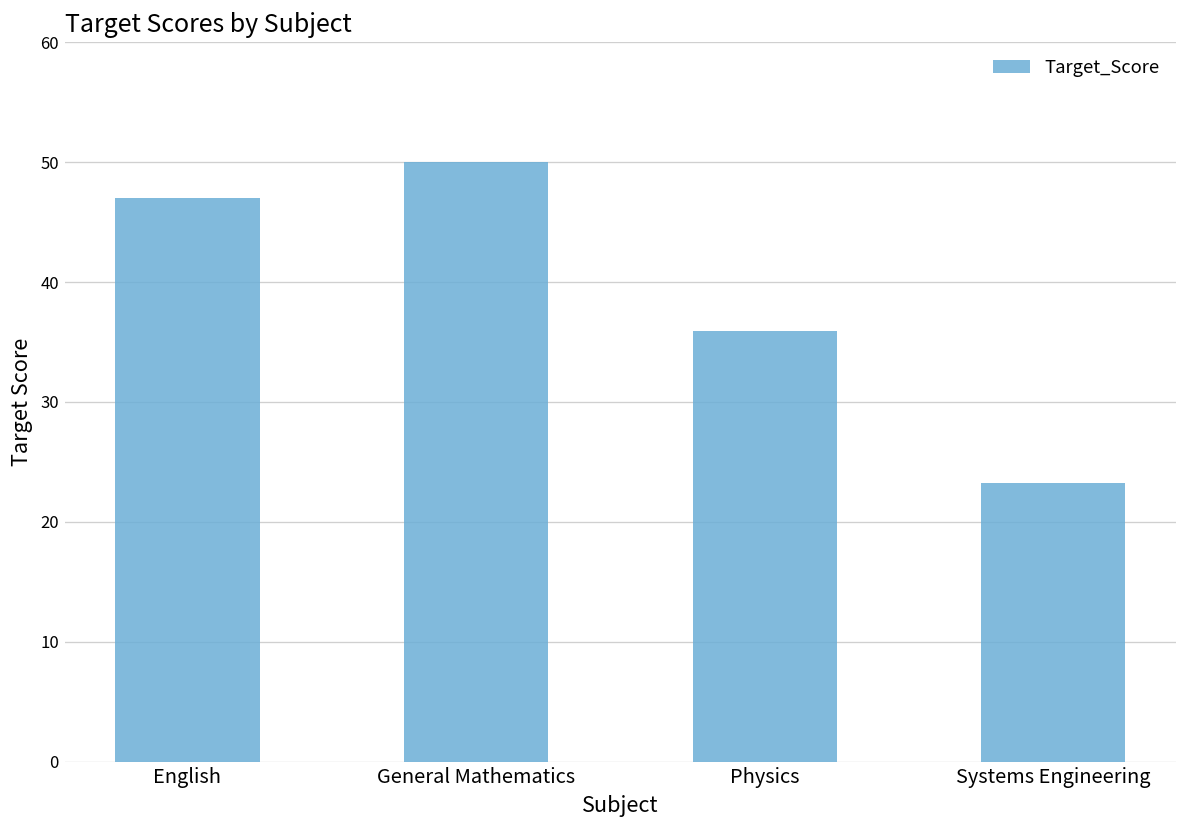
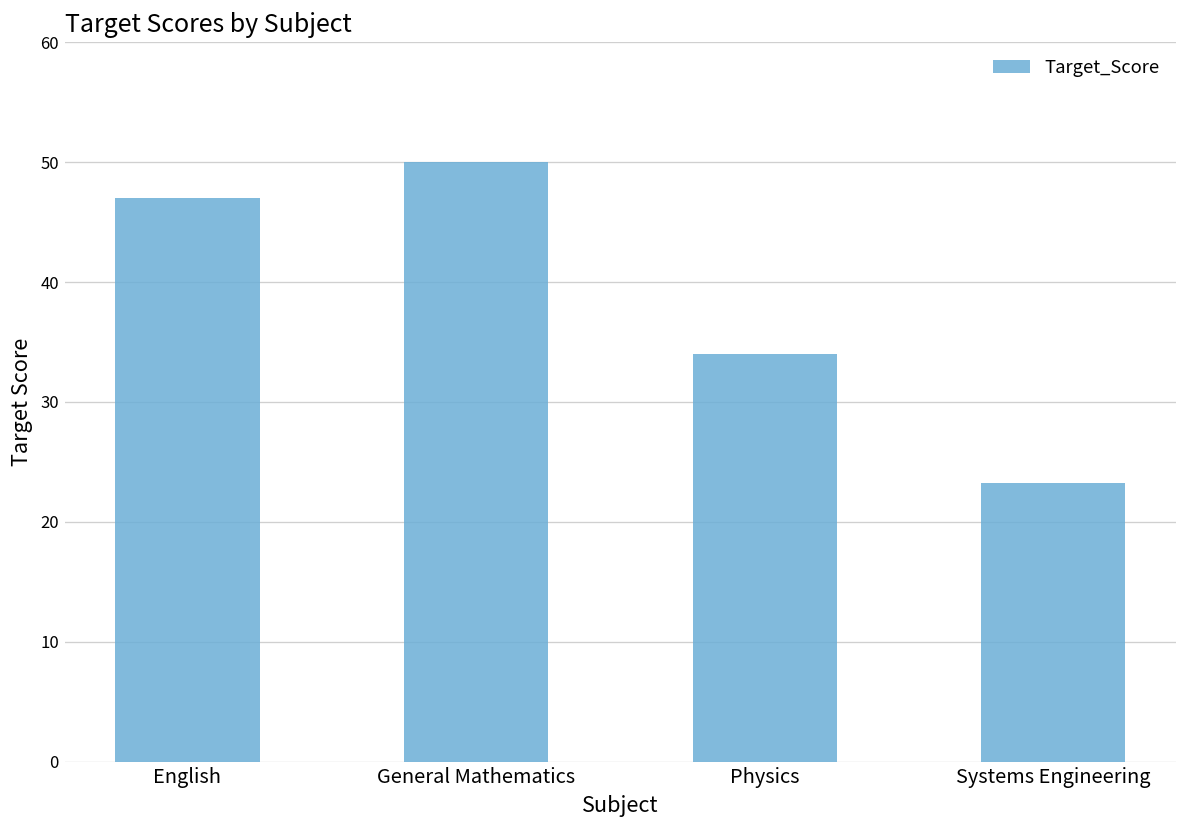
  {
    "English": 47,
    "General Mathematics": 50,
-   "Physics": 36,
+   "Physics": 34,
    "Systems Engineering": 23
  }
